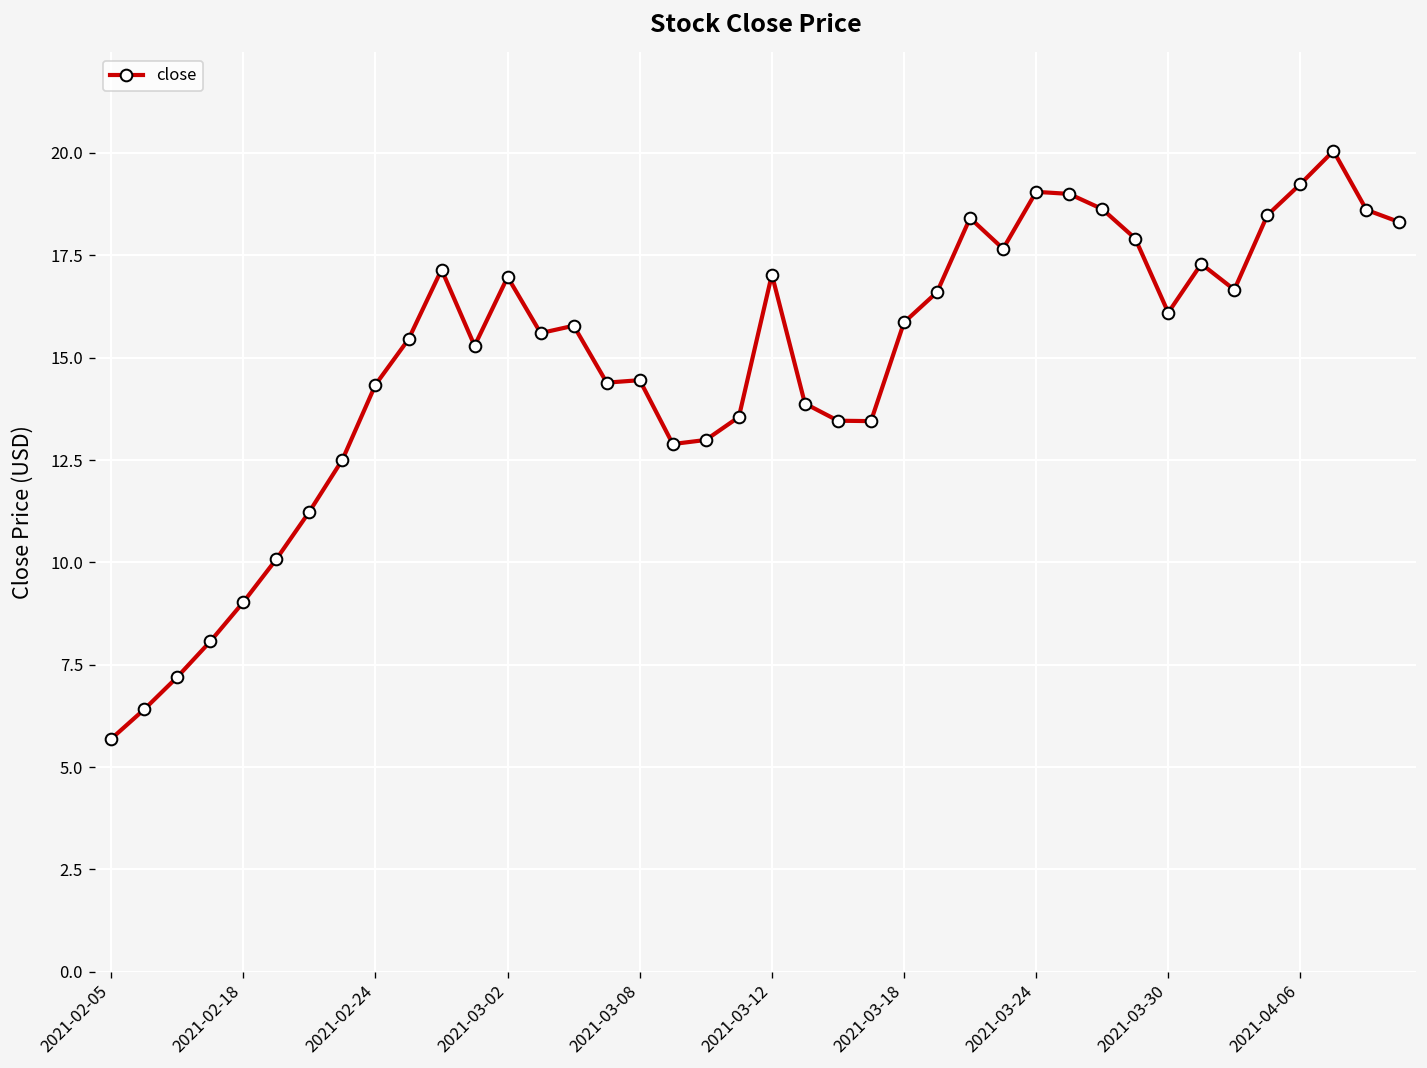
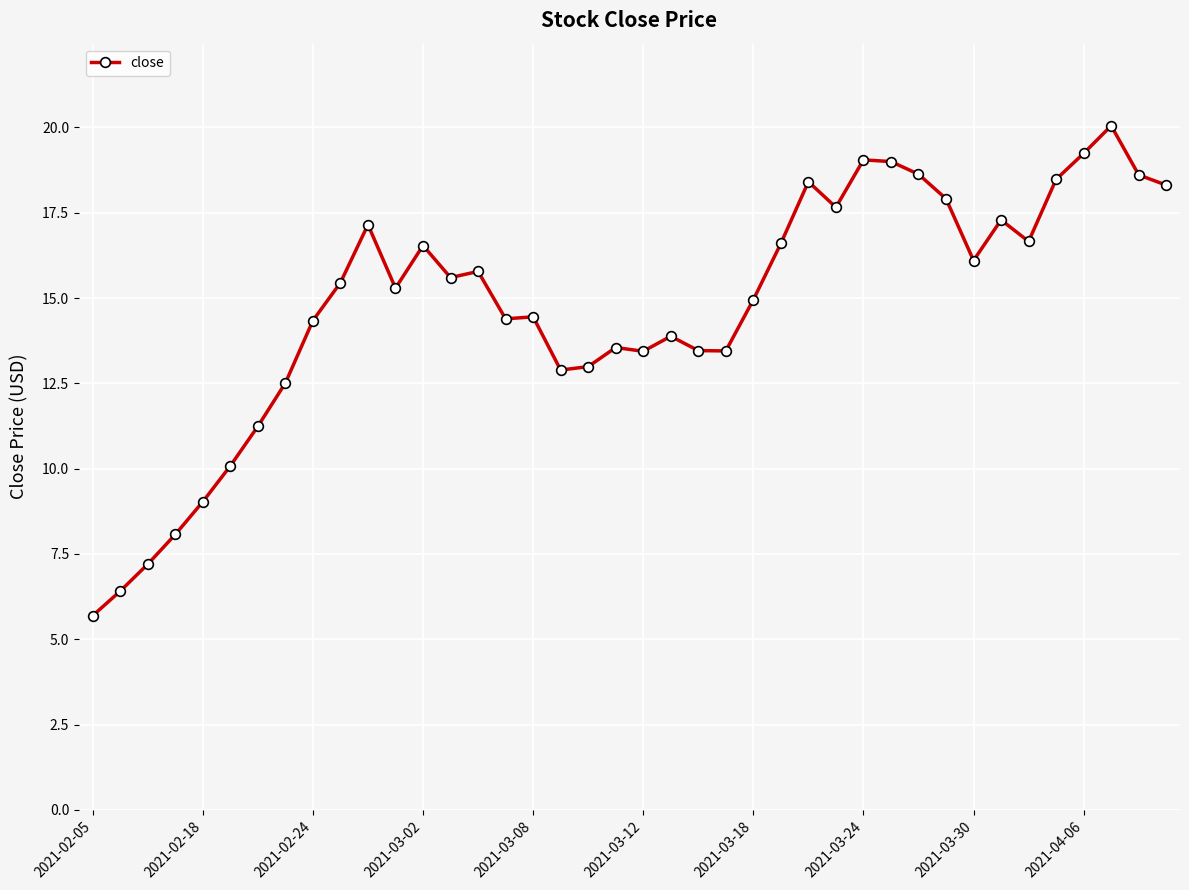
  {
    "2021-02-05": 5.7,
    "2021-02-18": 9.0,
    "2021-02-24": 14.3,
-   "2021-03-02": 17.0,
+   "2021-03-02": 16.5,
    "2021-03-08": 14.5,
-   "2021-03-12": 17.0,
-   "2021-03-18": 15.9,
+   "2021-03-12": 13.4,
+   "2021-03-18": 15.0,
    "2021-03-24": 19.1,
    "2021-03-30": 16.1,
    "2021-04-06": 19.2
  }
